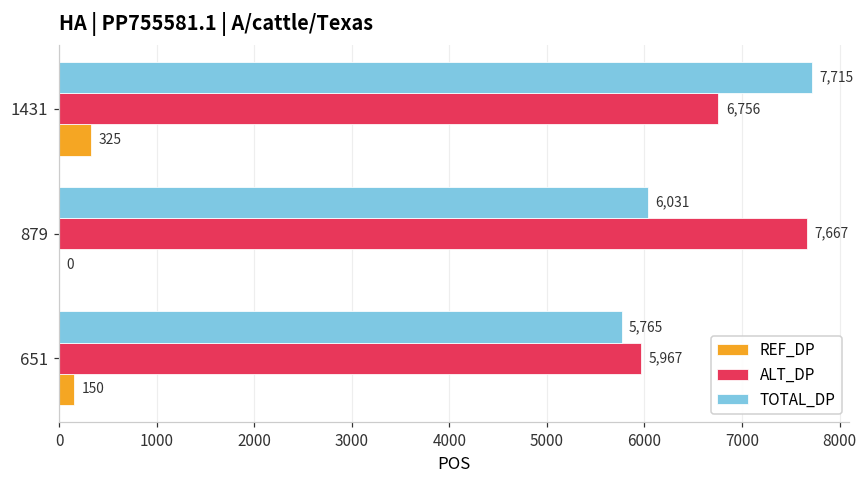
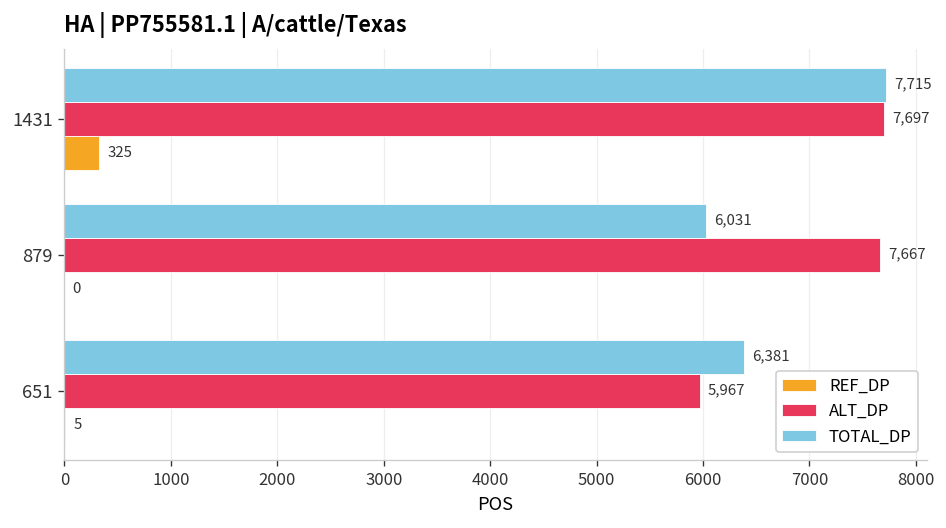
  {
    "REF_DP": {
      "1431": "325",
      "879": "0",
-     "651": "150"
+     "651": "5"
    },
    "ALT_DP": {
-     "1431": "6,756",
+     "1431": "7,697",
      "879": "7,667",
      "651": "5,967"
    },
    "TOTAL_DP": {
      "1431": "7,715",
      "879": "6,031",
-     "651": "5,765"
+     "651": "6,381"
    }
  }
